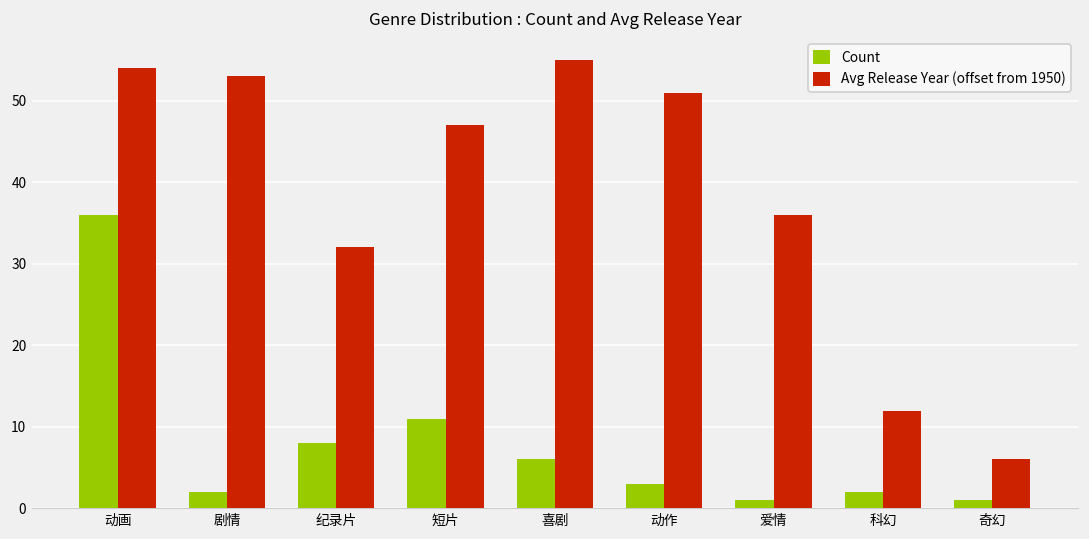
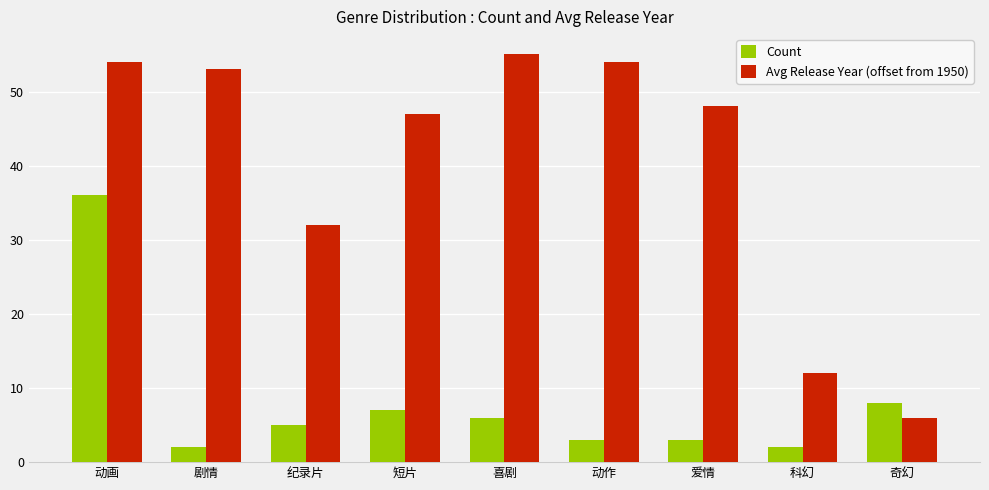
  {
    "Count": {
      "动画": 36,
      "剧情": 2,
-     "纪录片": 8,
-     "短片": 11,
+     "纪录片": 5,
+     "短片": 7,
      "喜剧": 6,
      "动作": 3,
-     "爱情": 1,
+     "爱情": 3,
      "科幻": 2,
-     "奇幻": 1
+     "奇幻": 8
    },
    "Avg Release Year (offset from 1950)": {
      "动画": 54,
      "剧情": 53,
      "纪录片": 32,
      "短片": 47,
      "喜剧": 55,
-     "动作": 51,
-     "爱情": 36,
+     "动作": 54,
+     "爱情": 48,
      "科幻": 12,
      "奇幻": 6
    }
  }
